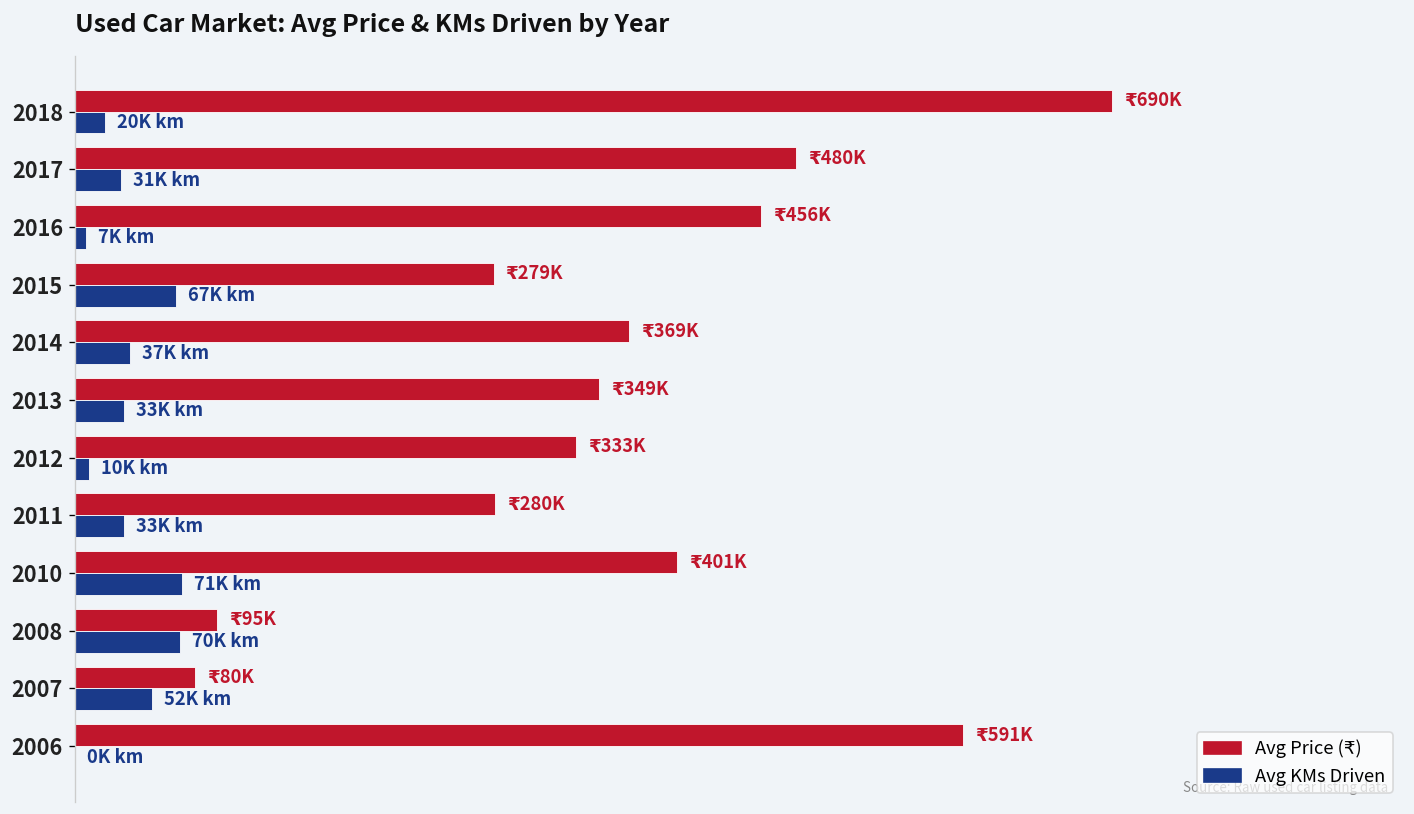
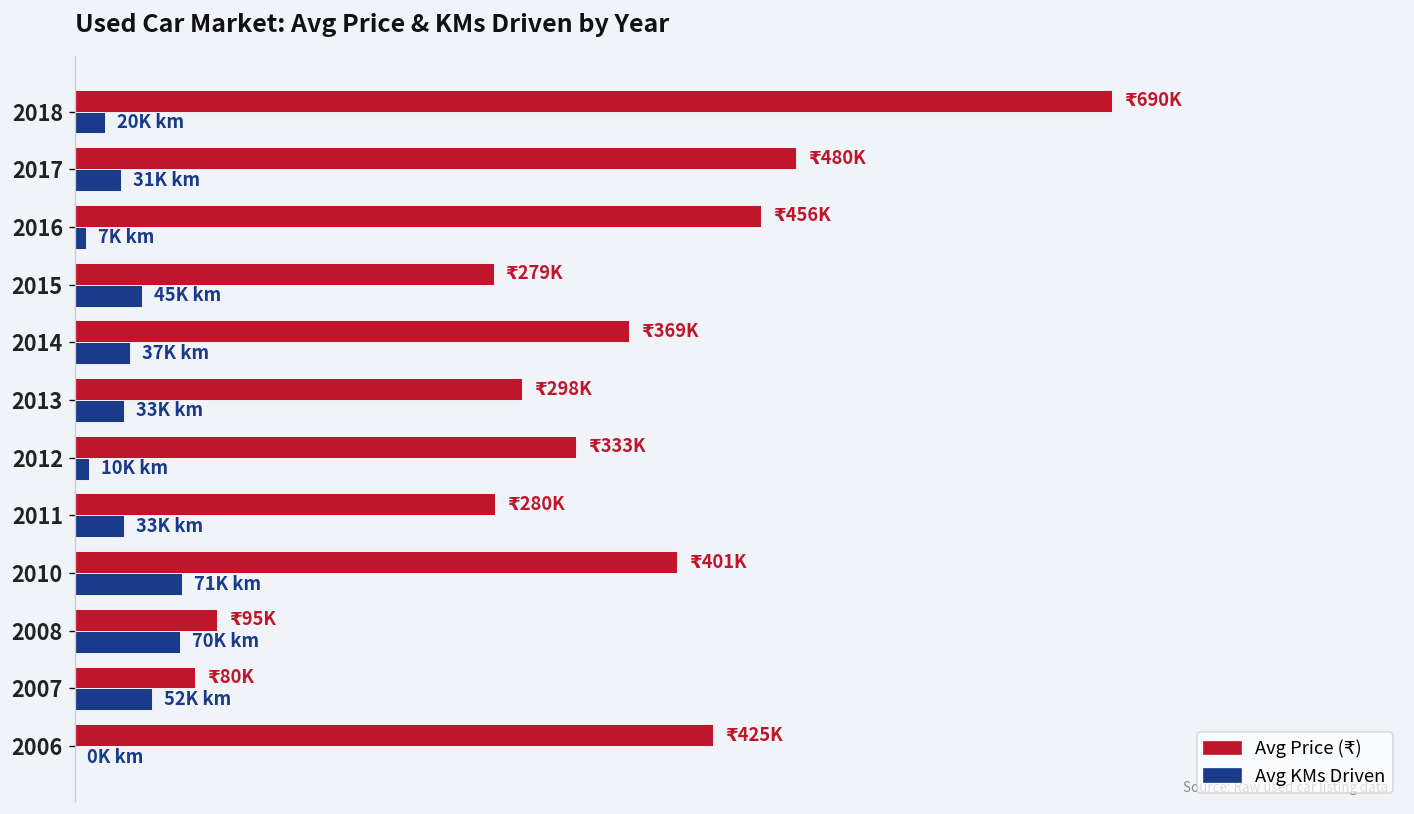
  {
    "Avg Price (₹)": {
      "2018": "690K",
      "2017": "480K",
      "2016": "456K",
      "2015": "279K",
      "2014": "369K",
-     "2013": "349K",
+     "2013": "298K",
      "2012": "333K",
      "2011": "280K",
      "2010": "401K",
      "2008": "95K",
      "2007": "80K",
-     "2006": "591K"
+     "2006": "425K"
    },
    "Avg KMs Driven": {
      "2018": "20K",
      "2017": "31K",
      "2016": "7K",
-     "2015": "67K",
+     "2015": "45K",
      "2014": "37K",
      "2013": "33K",
      "2012": "10K",
      "2011": "33K",
      "2010": "71K",
      "2008": "70K",
      "2007": "52K"
    }
  }
